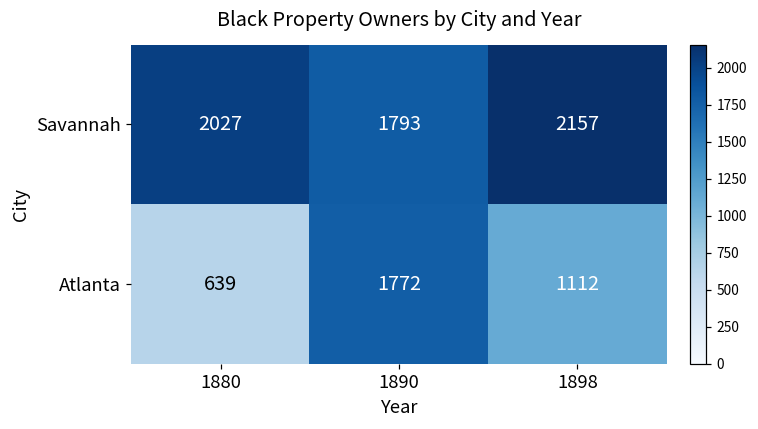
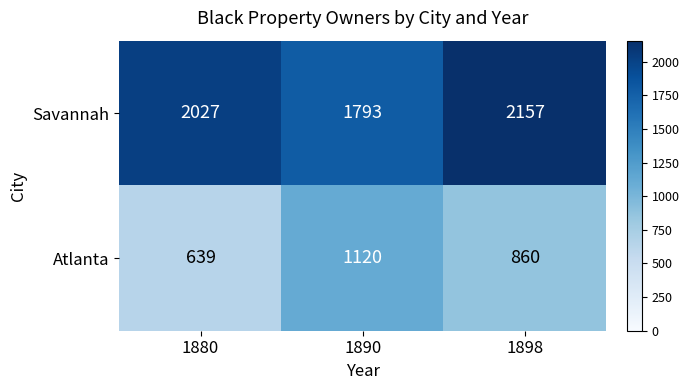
  {
    "Savannah": {
      "1880": 2027,
      "1890": 1793,
      "1898": 2157
    },
    "Atlanta": {
      "1880": 639,
-     "1890": 1772,
-     "1898": 1112
+     "1890": 1120,
+     "1898": 860
    }
  }
